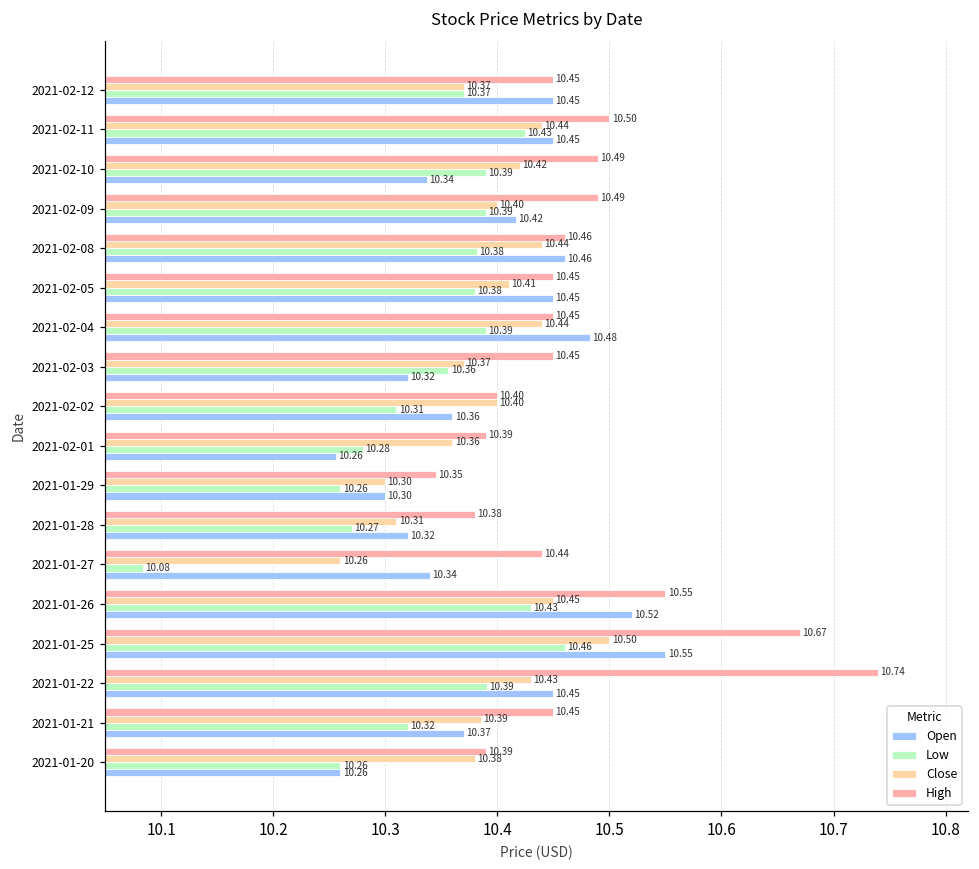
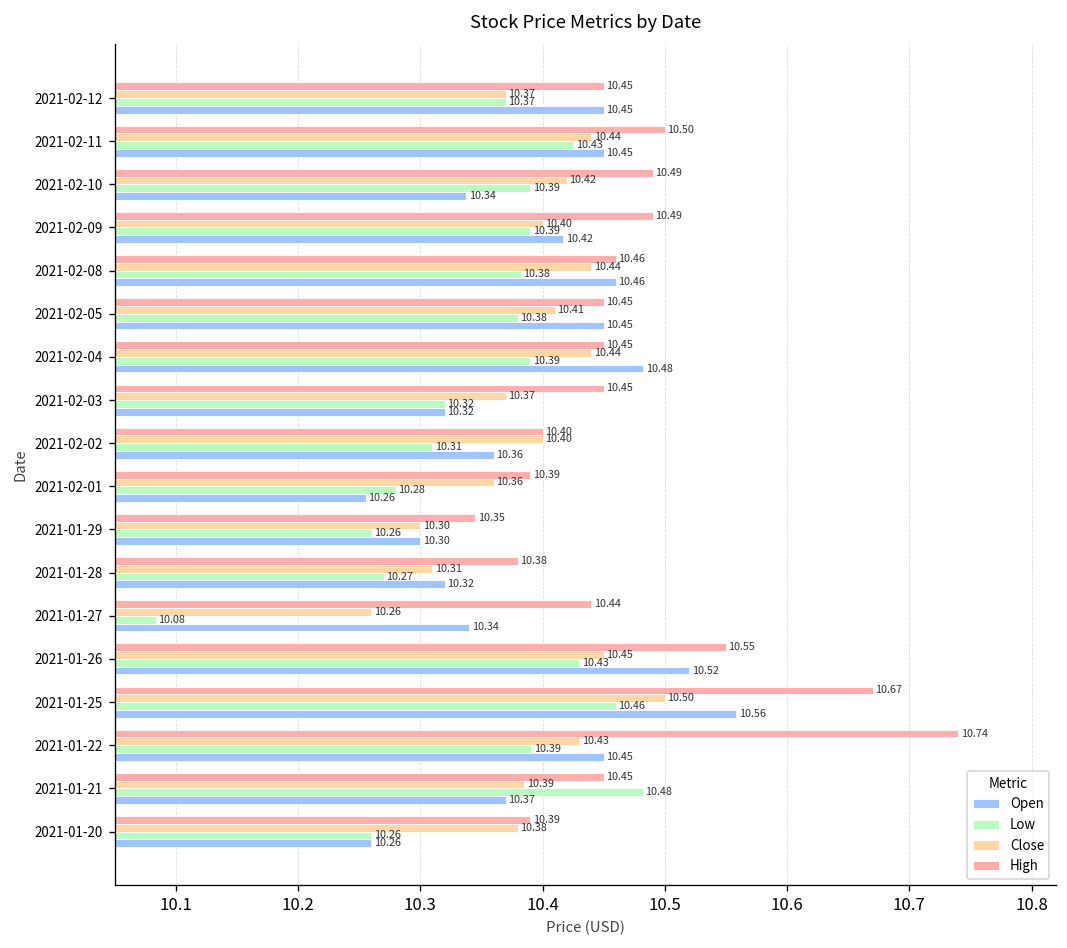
  {
    "Open": {
      "2021-02-12": 10.45,
      "2021-02-11": 10.45,
      "2021-02-10": 10.34,
      "2021-02-09": 10.42,
      "2021-02-08": 10.46,
      "2021-02-05": 10.45,
      "2021-02-04": 10.48,
      "2021-02-02": 10.36,
      "2021-02-01": 10.26,
      "2021-01-29": 10.30,
      "2021-01-28": 10.32,
      "2021-01-27": 10.34,
      "2021-01-26": 10.52,
-     "2021-01-25": 10.55,
+     "2021-01-25": 10.56,
      "2021-01-22": 10.45,
      "2021-01-21": 10.37
    },
    "Low": {
      "2021-02-11": 10.43,
      "2021-02-10": 10.39,
      "2021-02-08": 10.38,
      "2021-02-05": 10.38,
      "2021-02-04": 10.39,
-     "2021-02-03": 10.36,
+     "2021-02-03": 10.32,
      "2021-02-02": 10.31,
      "2021-02-01": 10.28,
      "2021-01-29": 10.26,
      "2021-01-28": 10.27,
      "2021-01-27": 10.08,
      "2021-01-26": 10.43,
      "2021-01-25": 10.46,
      "2021-01-22": 10.39,
-     "2021-01-21": 10.32
+     "2021-01-21": 10.48
    }
  }
